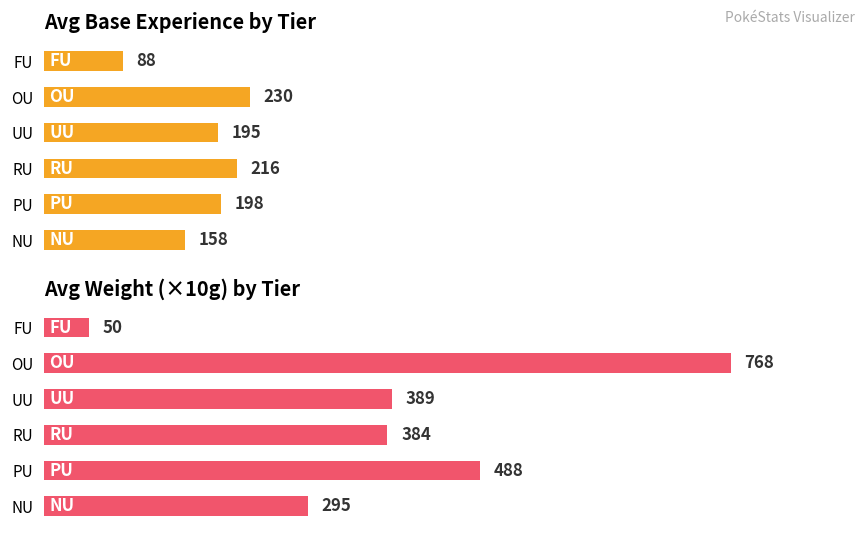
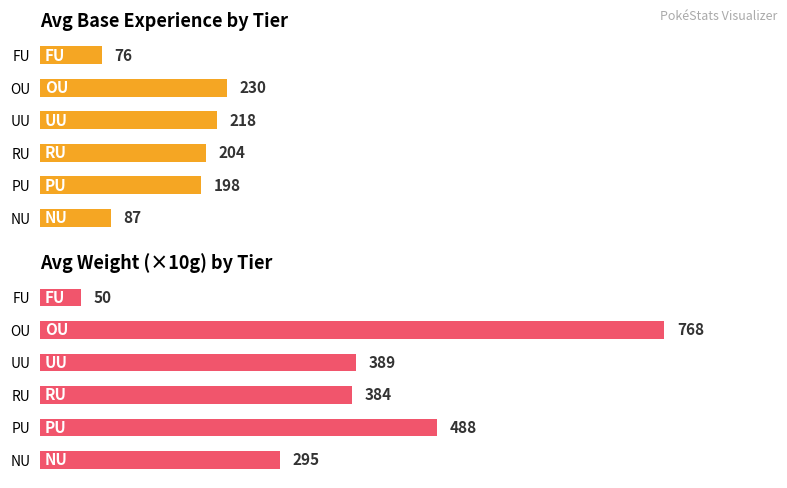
  {
    "Avg Base Experience by Tier": {
-     "FU": 88,
+     "FU": 76,
      "OU": 230,
-     "UU": 195,
-     "RU": 216,
+     "UU": 218,
+     "RU": 204,
      "PU": 198,
-     "NU": 158
+     "NU": 87
    },
    "Avg Weight (×10g) by Tier": {
      "FU": 50,
      "OU": 768,
      "UU": 389,
      "RU": 384,
      "PU": 488,
      "NU": 295
    }
  }
